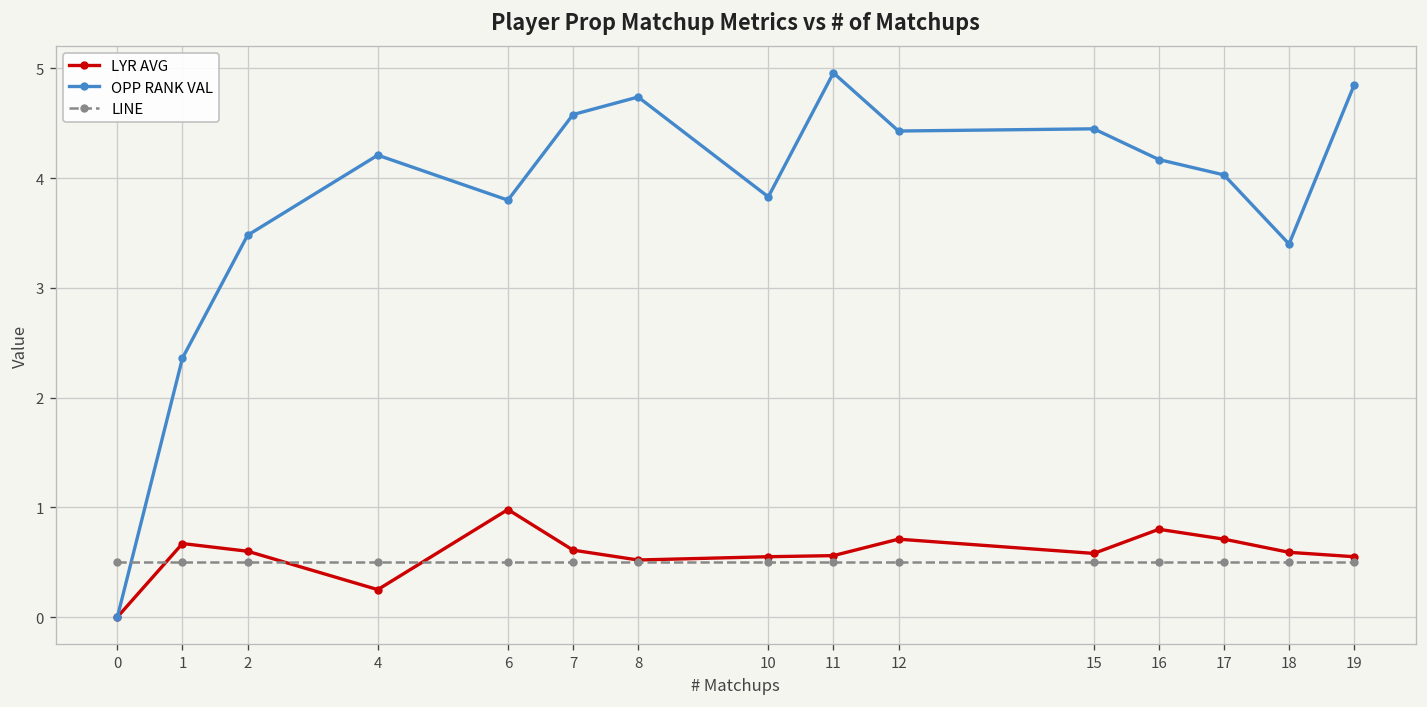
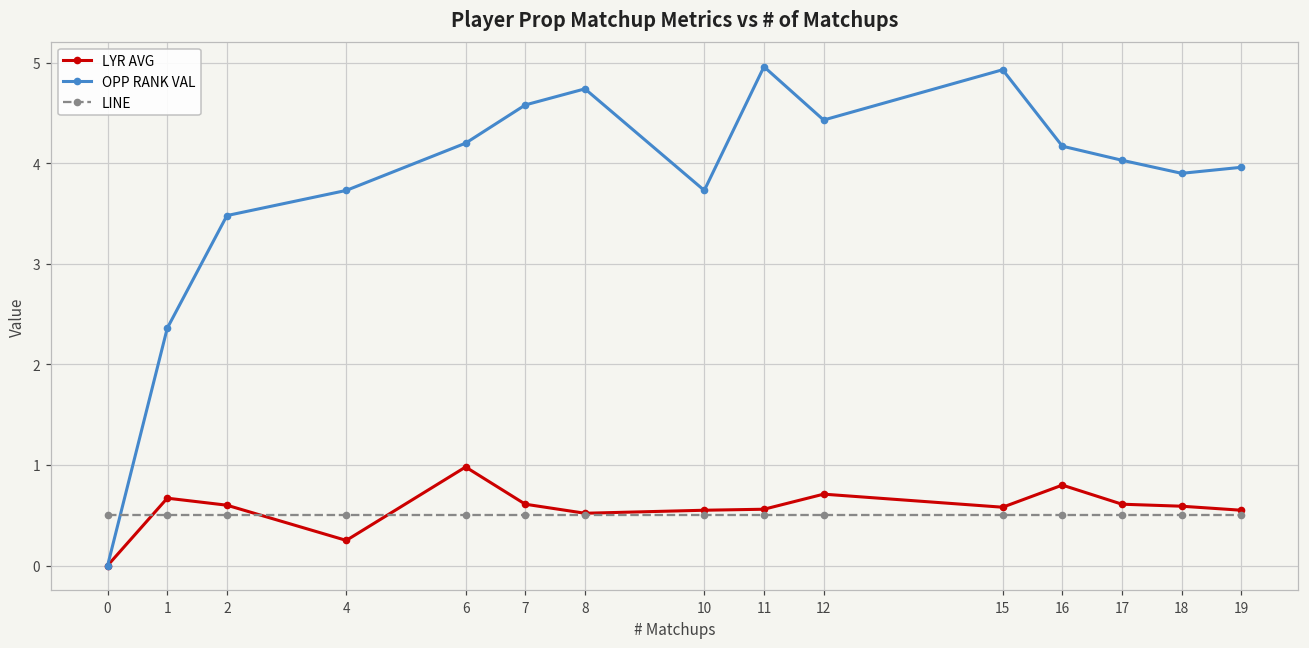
  {
    "LYR AVG": {
      "1": 0.7,
      "2": 0.6,
      "4": 0.3,
      "6": 1.0,
      "7": 0.6,
      "10": 0.6,
      "11": 0.6,
      "12": 0.7,
      "15": 0.6,
      "16": 0.8,
-     "17": 0.7,
+     "17": 0.6,
      "18": 0.6,
      "19": 0.6
    },
    "OPP RANK VAL": {
      "1": 2.4,
      "2": 3.5,
-     "4": 4.2,
-     "6": 3.8,
+     "4": 3.7,
+     "6": 4.2,
      "7": 4.6,
      "8": 4.7,
-     "10": 3.8,
+     "10": 3.7,
      "11": 5.0,
      "12": 4.4,
-     "15": 4.5,
+     "15": 4.9,
      "16": 4.2,
      "17": 4.0,
-     "18": 3.4,
-     "19": 4.9
+     "18": 3.9,
+     "19": 4.0
    },
    "LINE": {
      "0": 0.5,
      "1": 0.5,
      "2": 0.5,
      "4": 0.5,
      "6": 0.5,
      "7": 0.5,
      "10": 0.5,
      "11": 0.5,
      "12": 0.5,
      "15": 0.5,
      "16": 0.5,
      "17": 0.5,
      "18": 0.5,
      "19": 0.5
    }
  }
